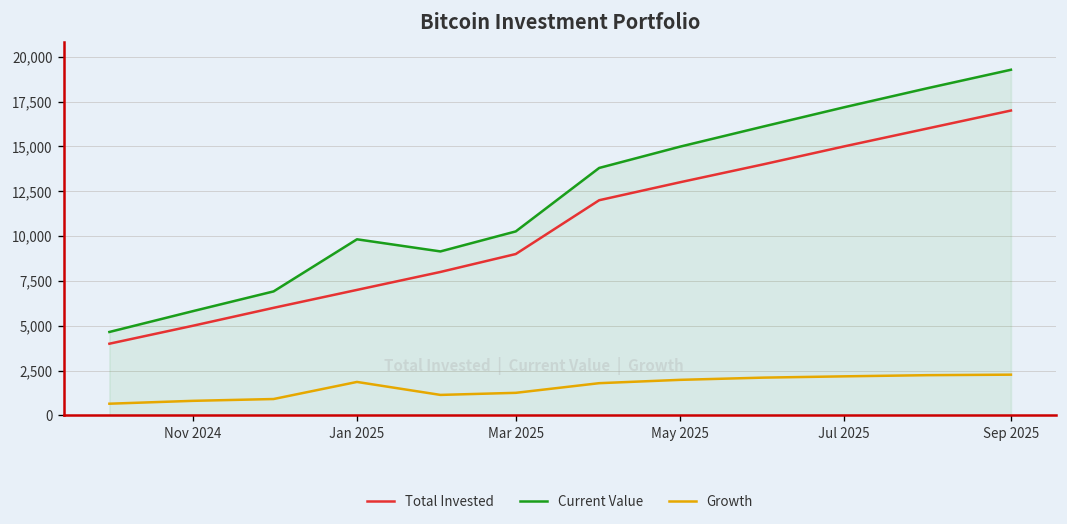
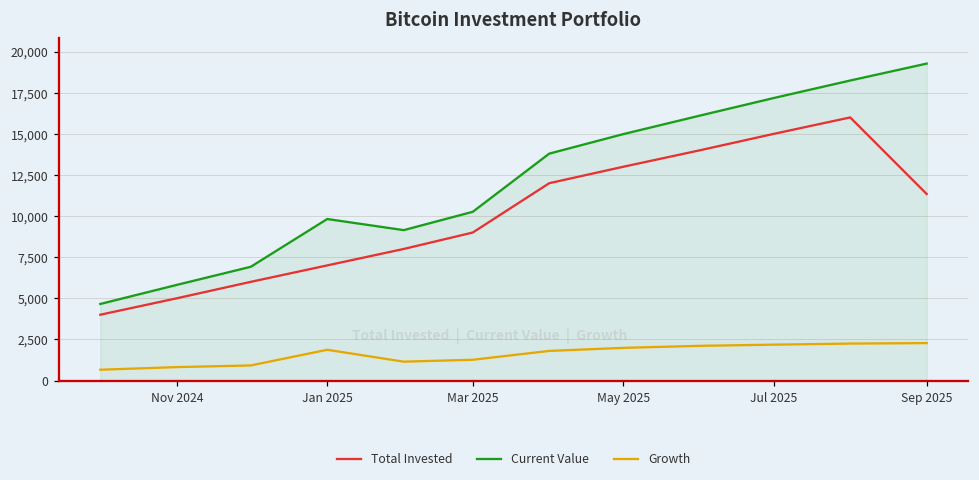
  {
    "Total Invested": {
      "Nov 2024": "5,000",
      "Jan 2025": "7,000",
      "Mar 2025": "9,000",
      "May 2025": "13,000",
      "Jul 2025": "15,000",
-     "Sep 2025": "17,000"
+     "Sep 2025": "11,300"
    },
    "Current Value": {
      "Nov 2024": "5,800",
      "Jan 2025": "9,800",
      "Mar 2025": "10,300",
      "May 2025": "15,000",
      "Jul 2025": "17,200",
      "Sep 2025": "19,300"
    },
    "Growth": {
      "Nov 2024": "800",
      "Jan 2025": "1,900",
      "Mar 2025": "1,300",
      "May 2025": "2,000",
      "Jul 2025": "2,200",
      "Sep 2025": "2,300"
    }
  }
